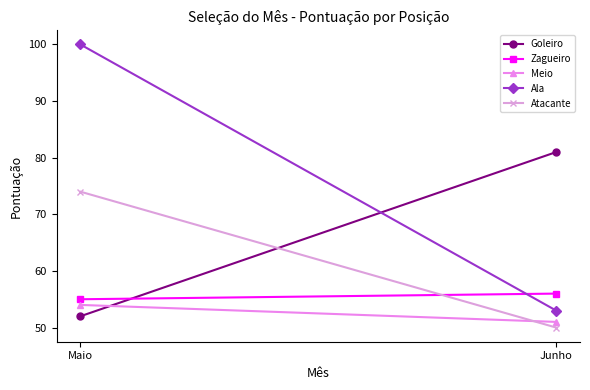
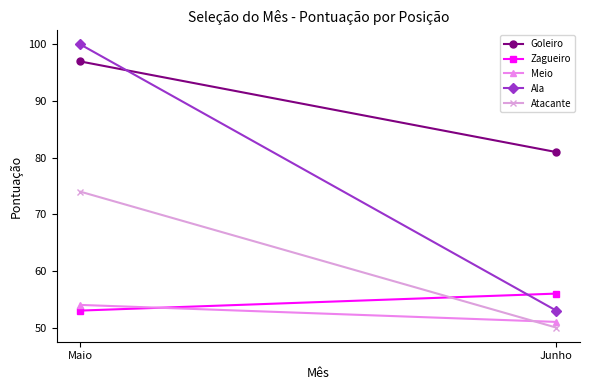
  {
    "Goleiro": {
-     "Maio": 52,
+     "Maio": 97,
      "Junho": 81
    },
    "Zagueiro": {
-     "Maio": 55,
+     "Maio": 53,
      "Junho": 56
    },
    "Ala": {
      "Maio": 100,
      "Junho": 53
    }
  }
